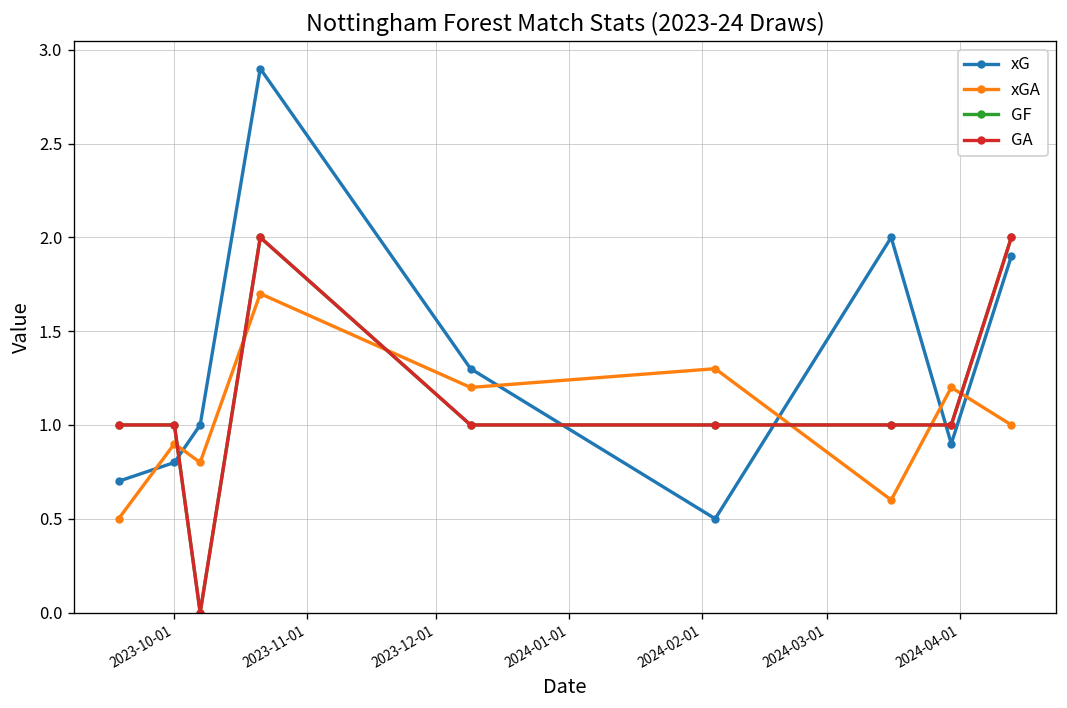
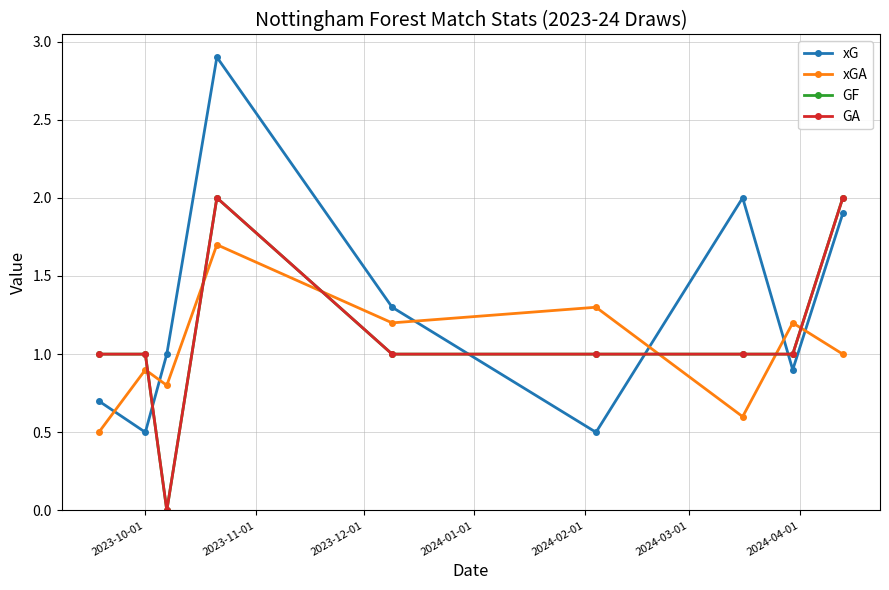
  {
    "xG": {
-     "2023-10-01": 0.8
+     "2023-10-01": 0.5
    },
    "xGA": {
      "2023-10-01": 0.9
    },
    "GA": {
      "2023-10-01": 1.0
    }
  }
